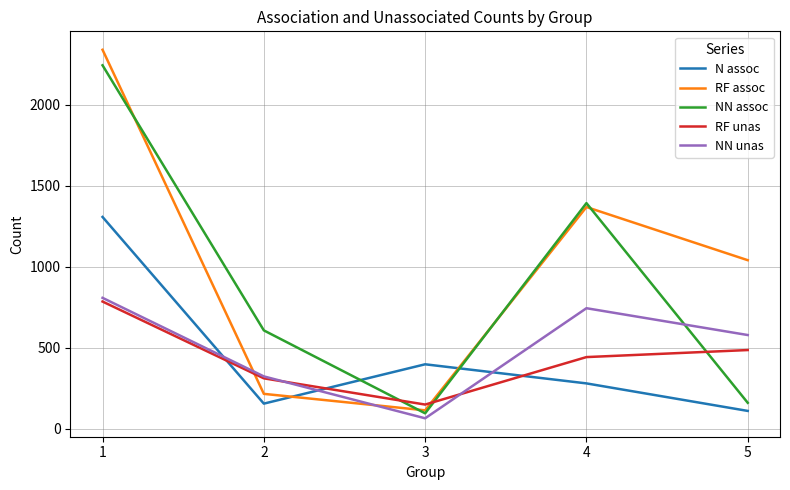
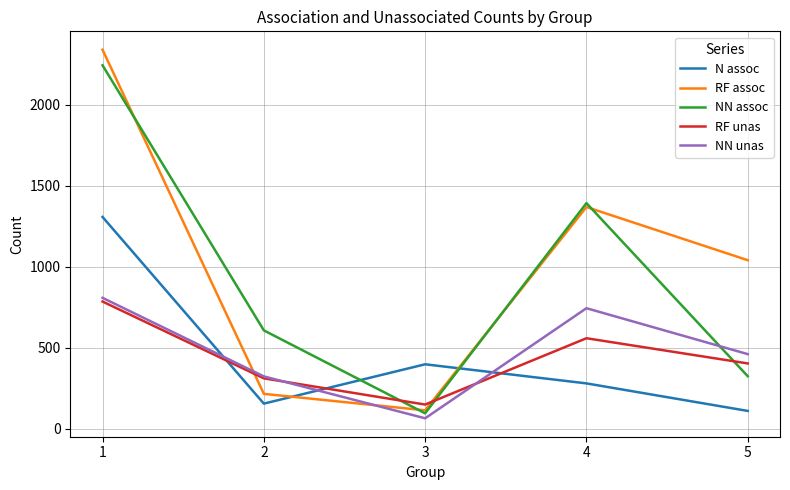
  {
    "N assoc": {
      "1": 1310,
      "2": 160,
      "3": 400,
      "4": 280,
      "5": 110
    },
    "RF assoc": {
      "1": 2340,
      "2": 220,
      "3": 110,
      "4": 1370,
      "5": 1040
    },
    "NN assoc": {
      "1": 2240,
      "2": 610,
      "3": 100,
      "4": 1390,
-     "5": 160
+     "5": 320
    },
    "RF unas": {
      "1": 790,
      "3": 150,
-     "4": 440,
-     "5": 490
+     "4": 560,
+     "5": 400
    },
    "NN unas": {
      "1": 810,
      "3": 60,
      "4": 740,
-     "5": 580
+     "5": 460
    }
  }
